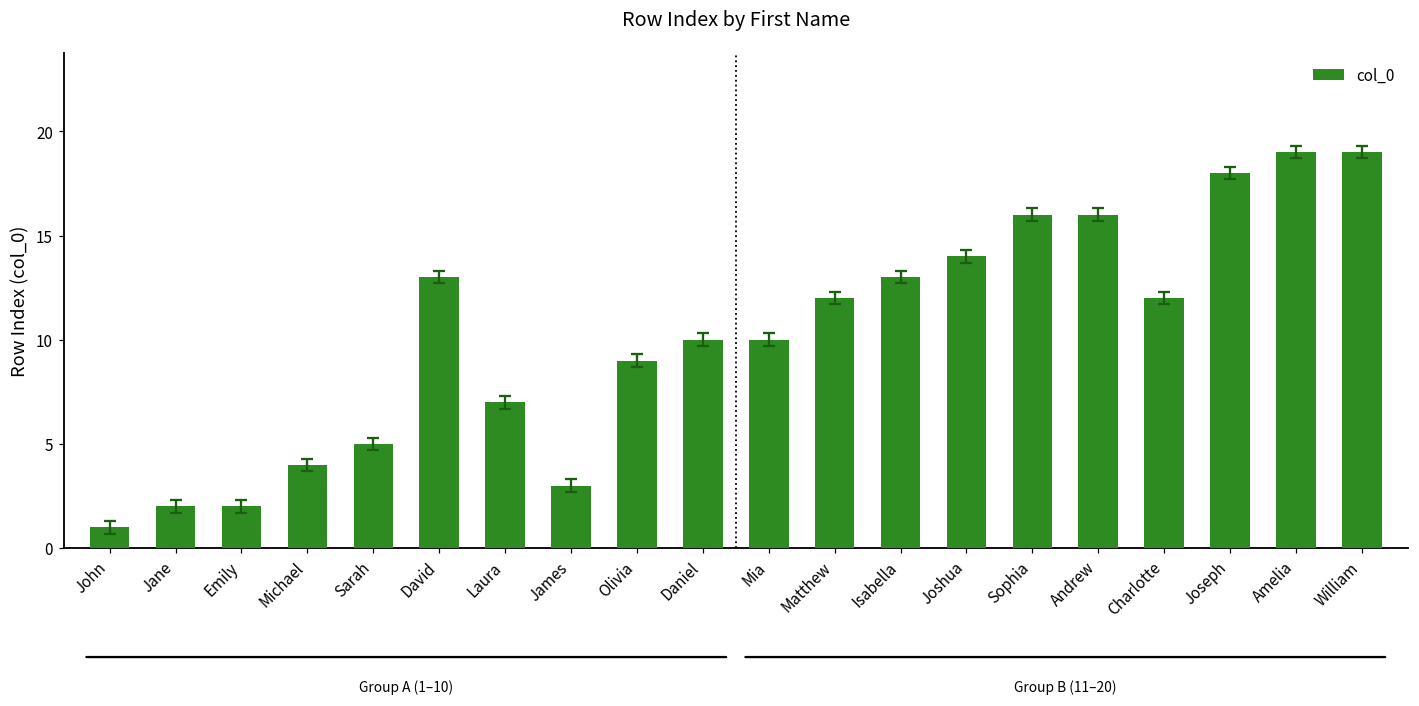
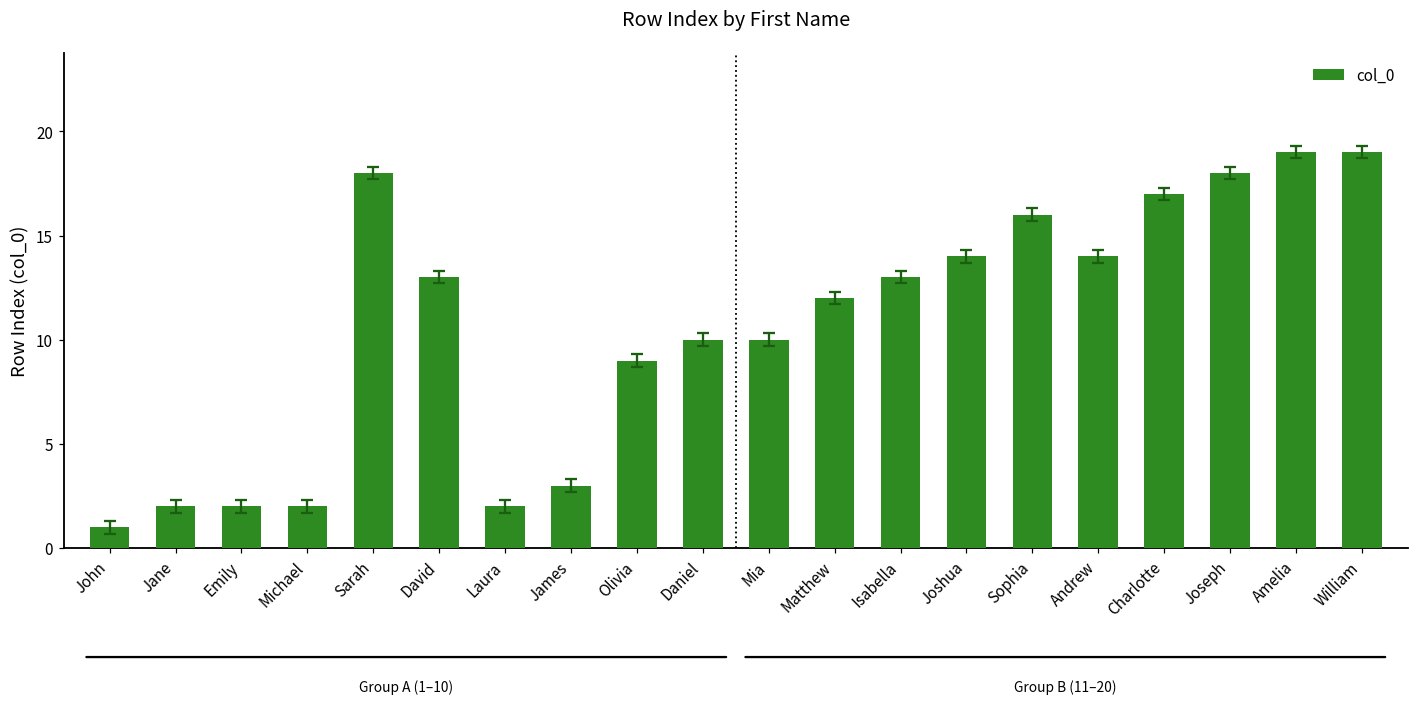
  {
    "col_0": {
      "John": 1,
      "Jane": 2,
      "Emily": 2,
-     "Michael": 4,
-     "Sarah": 5,
+     "Michael": 2,
+     "Sarah": 18,
      "David": 13,
-     "Laura": 7,
+     "Laura": 2,
      "James": 3,
      "Olivia": 9,
      "Daniel": 10,
      "Mia": 10,
      "Matthew": 12,
      "Isabella": 13,
      "Joshua": 14,
      "Sophia": 16,
-     "Andrew": 16,
-     "Charlotte": 12,
+     "Andrew": 14,
+     "Charlotte": 17,
      "Joseph": 18,
      "Amelia": 19,
      "William": 19
    }
  }
